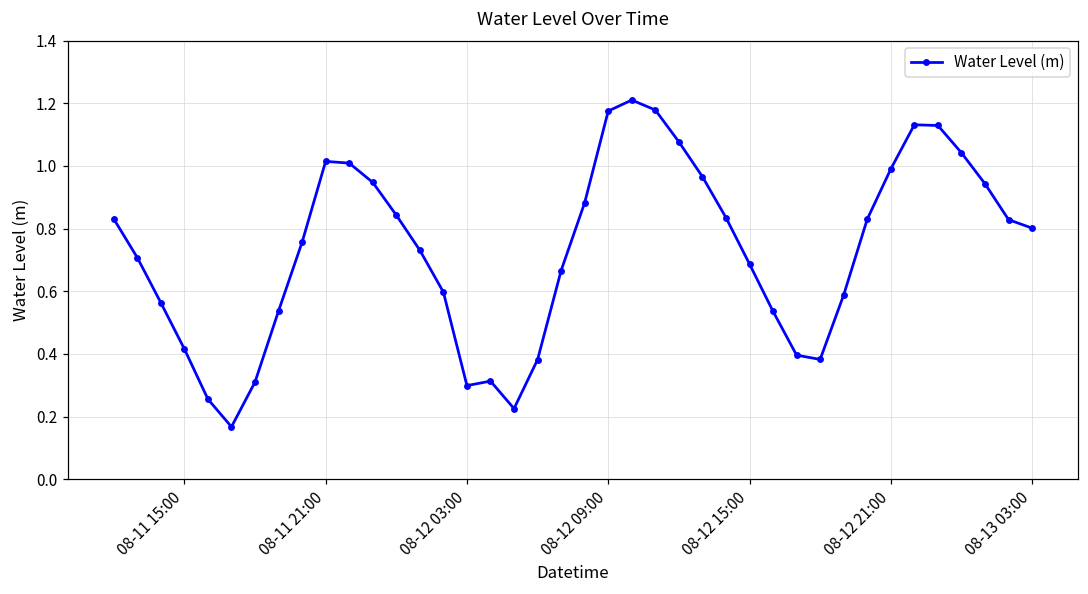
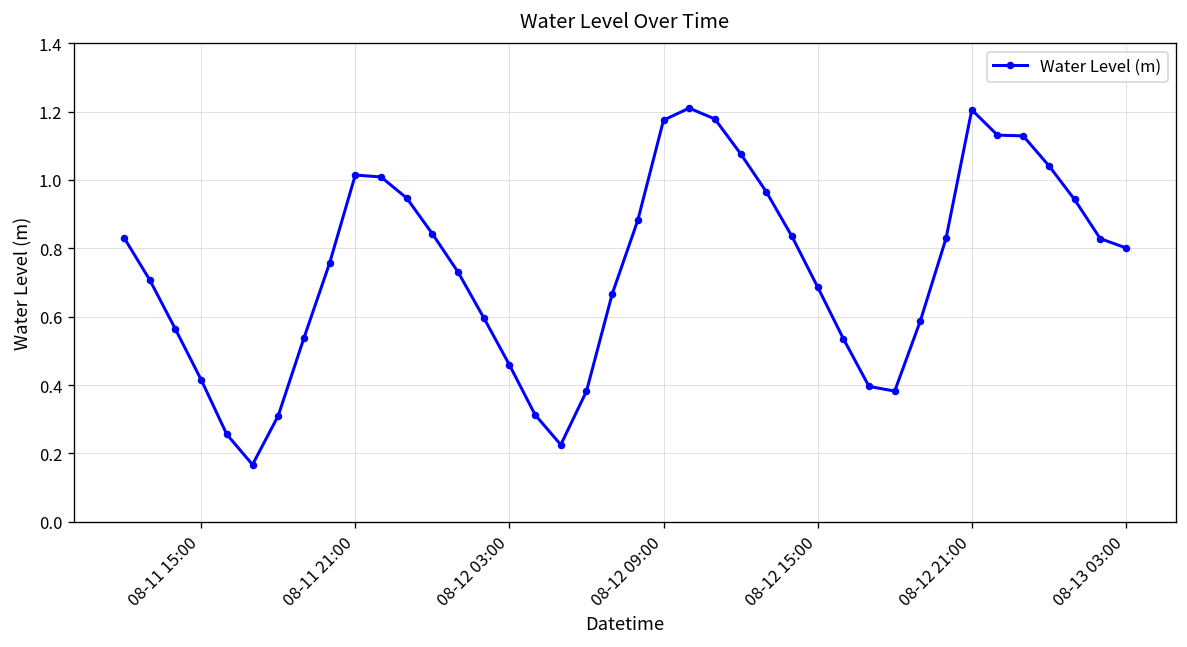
  {
    "08-11 15:00": 0.42,
    "08-11 21:00": 1.01,
-   "08-12 03:00": 0.30,
+   "08-12 03:00": 0.46,
    "08-12 09:00": 1.18,
    "08-12 15:00": 0.69,
-   "08-12 21:00": 0.99,
+   "08-12 21:00": 1.21,
    "08-13 03:00": 0.80
  }
